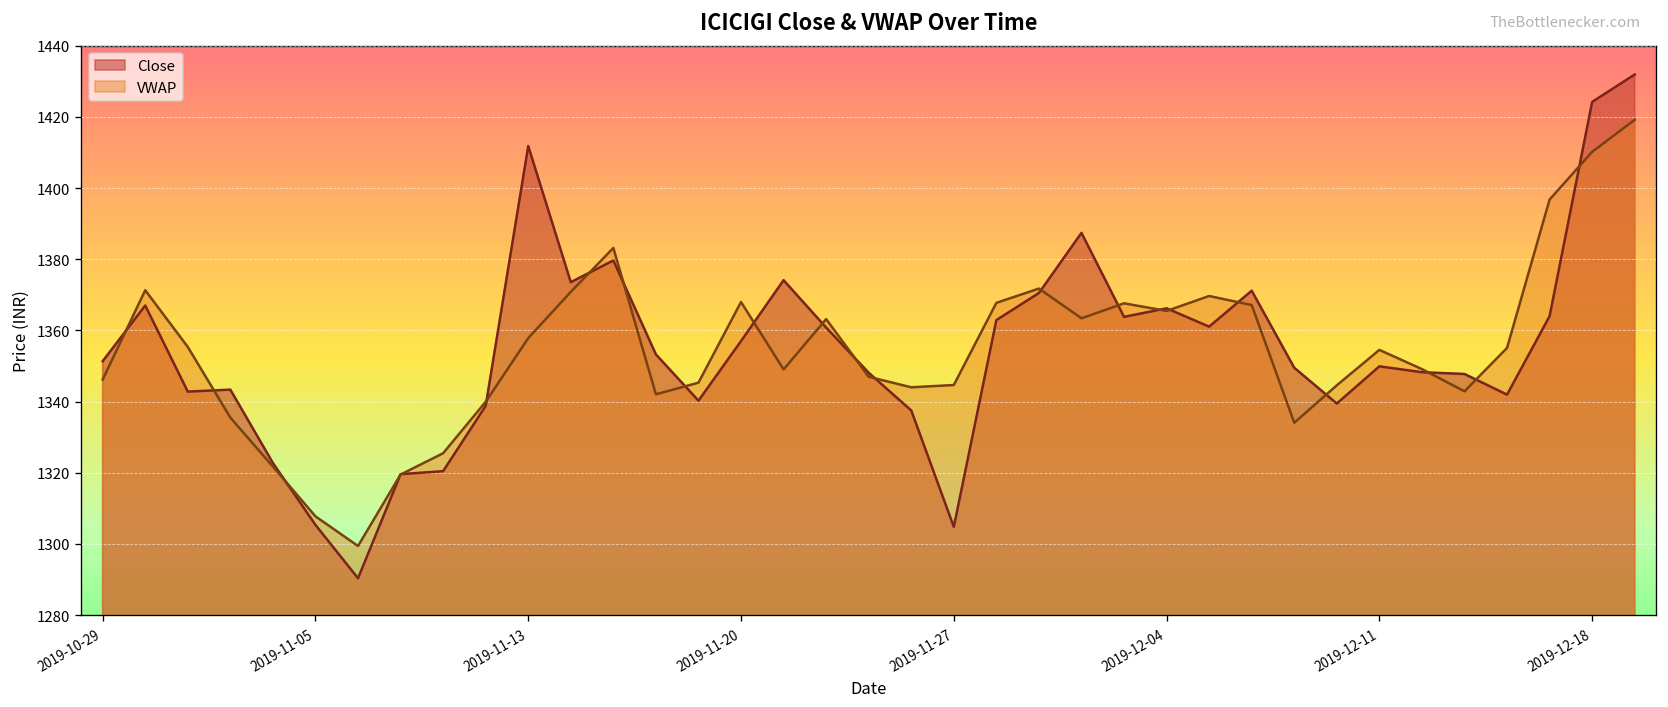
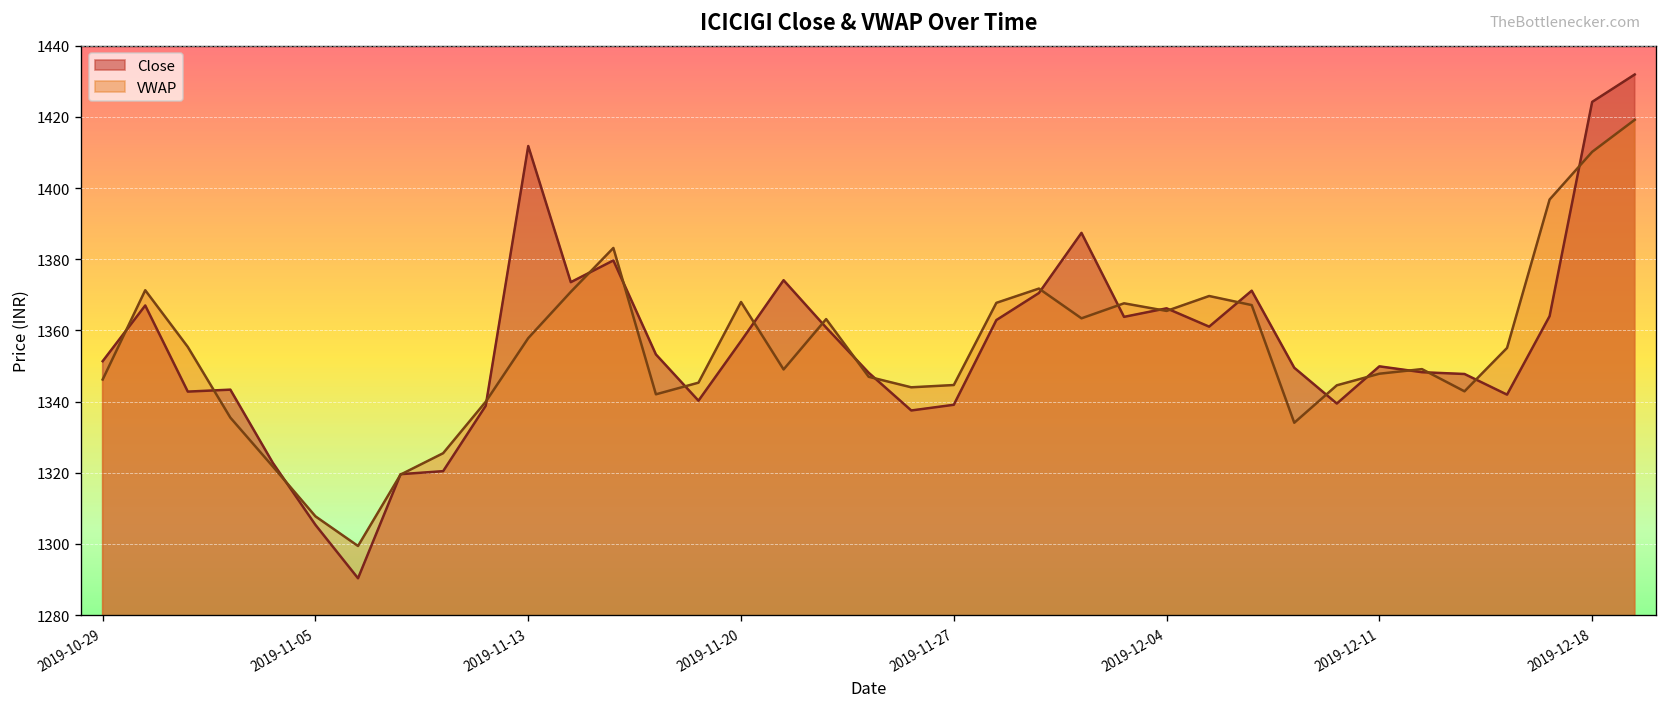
  {
    "Close": {
      "2019-10-29": 1351,
      "2019-11-05": 1305,
      "2019-11-13": 1412,
      "2019-11-20": 1357,
-     "2019-11-27": 1305,
+     "2019-11-27": 1339,
      "2019-12-11": 1350,
      "2019-12-18": 1424
    },
    "VWAP": {
      "2019-10-29": 1346,
      "2019-11-05": 1308,
      "2019-11-13": 1358,
      "2019-11-20": 1368,
      "2019-11-27": 1345,
-     "2019-12-11": 1355,
+     "2019-12-11": 1348,
      "2019-12-18": 1410
    }
  }
